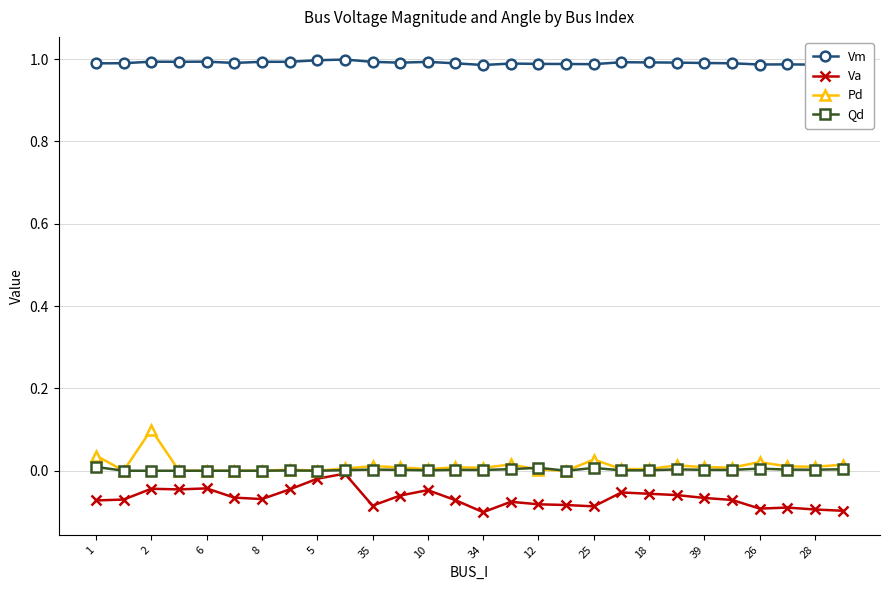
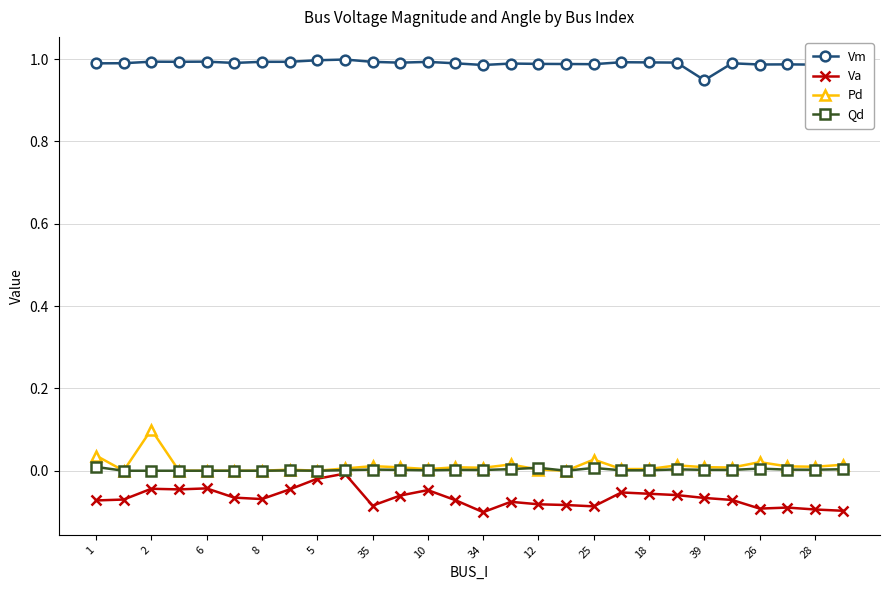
  {
    "Vm": {
      "2": 0.99,
      "6": 0.99,
      "8": 0.99,
      "35": 0.99,
      "10": 0.99,
      "34": 0.99,
      "12": 0.99,
      "18": 0.99,
-     "39": 0.99,
+     "39": 0.95,
      "26": 0.99
    },
    "Va": {
      "2": -0.04,
      "6": -0.04,
      "8": -0.07,
      "35": -0.08,
      "10": -0.05,
      "34": -0.10,
      "12": -0.08,
      "18": -0.06,
      "39": -0.07,
      "26": -0.09,
      "28": -0.09
    },
    "Pd": {
      "2": 0.10,
      "35": 0.01,
      "39": 0.01,
      "26": 0.02,
      "28": 0.01
    },
    "Qd": {
      "2": 0.00,
      "35": 0.00,
      "39": 0.00,
      "26": 0.01,
      "28": 0.00
    }
  }
